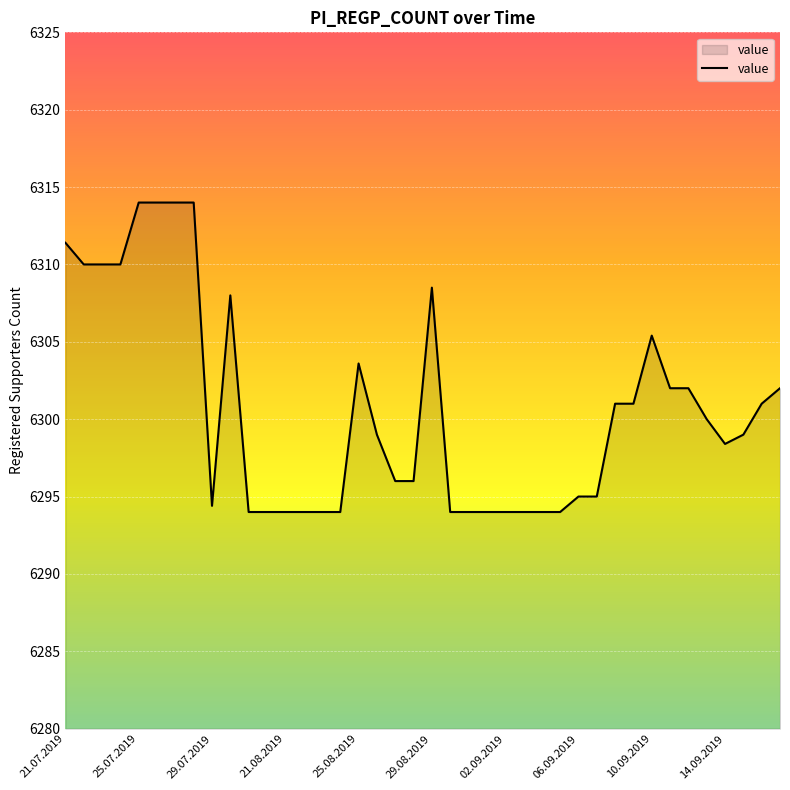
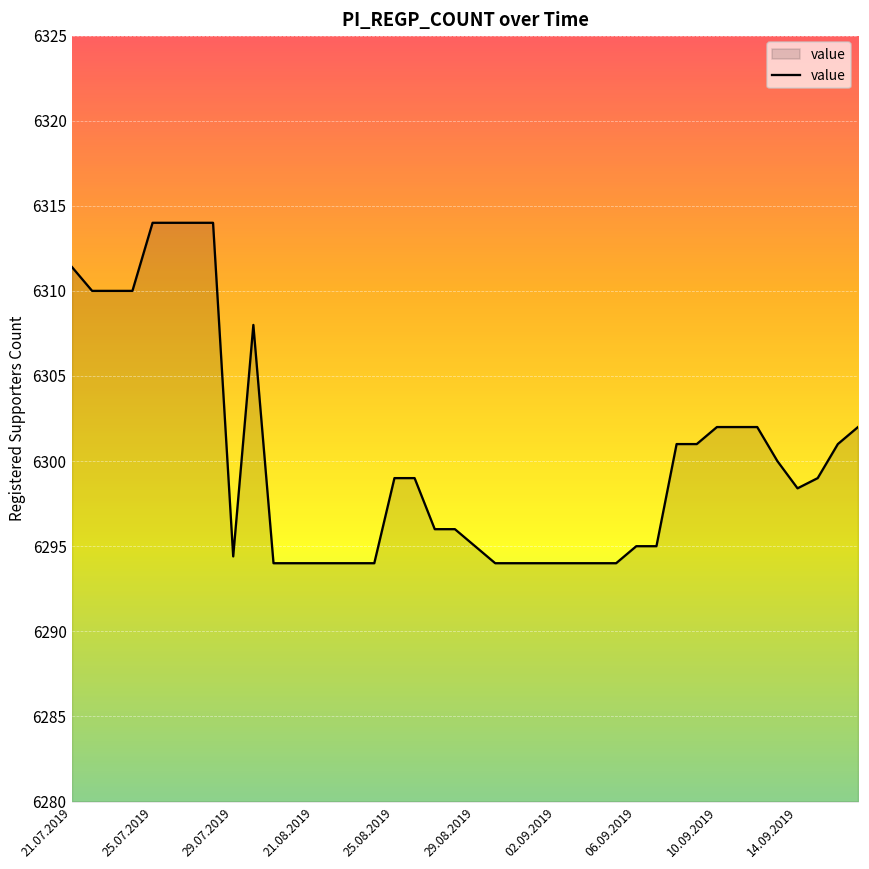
  {
    "21.07.2019": 6311.4,
    "25.07.2019": 6314.0,
    "29.07.2019": 6294.4,
    "21.08.2019": 6294.0,
-   "25.08.2019": 6303.6,
-   "29.08.2019": 6308.5,
+   "25.08.2019": 6299.0,
+   "29.08.2019": 6295.0,
    "02.09.2019": 6294.0,
    "06.09.2019": 6295.0,
-   "10.09.2019": 6305.4,
+   "10.09.2019": 6302.0,
    "14.09.2019": 6298.4
  }
